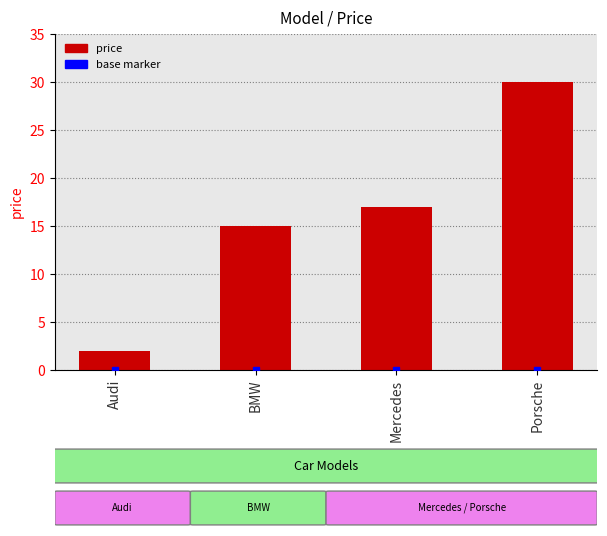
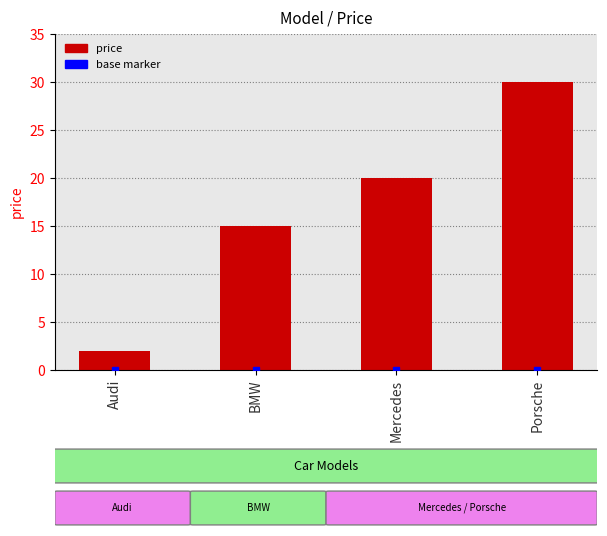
  {
    "price": {
      "Audi": 2,
      "BMW": 15,
-     "Mercedes": 17,
+     "Mercedes": 20,
      "Porsche": 30
    }
  }
